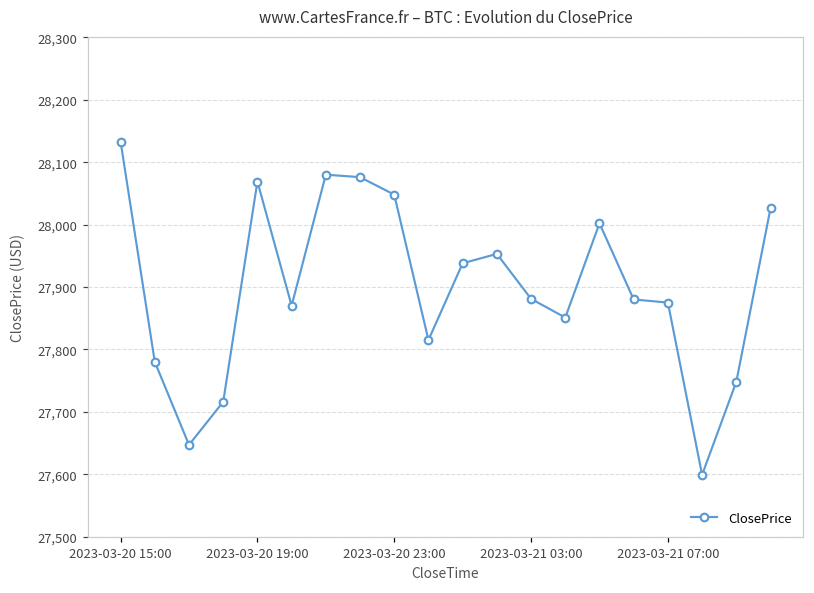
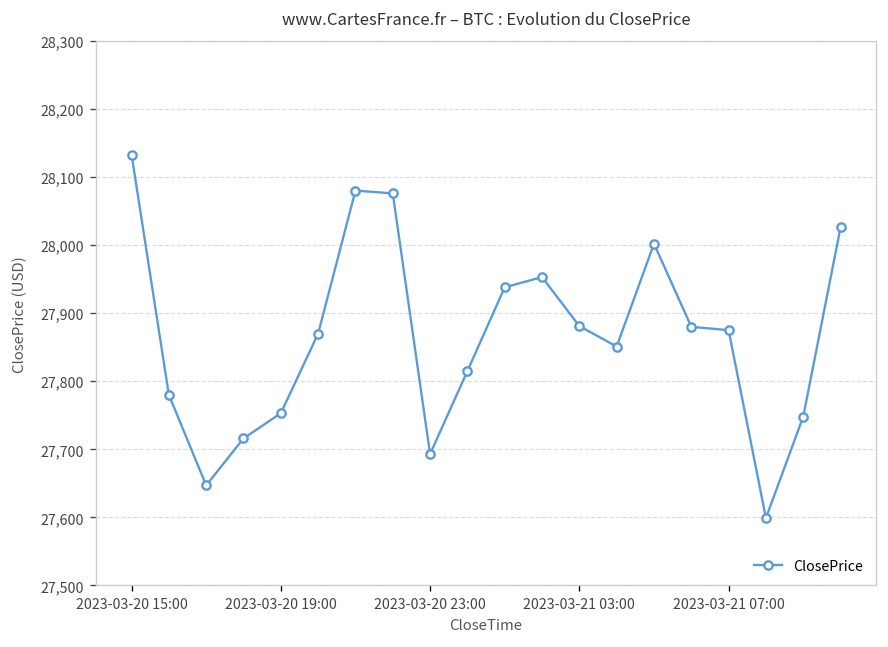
  {
    "2023-03-20 15:00": "28,130",
-   "2023-03-20 19:00": "28,070",
-   "2023-03-20 23:00": "28,050",
+   "2023-03-20 19:00": "27,750",
+   "2023-03-20 23:00": "27,690",
    "2023-03-21 03:00": "27,880",
    "2023-03-21 07:00": "27,880"
  }
